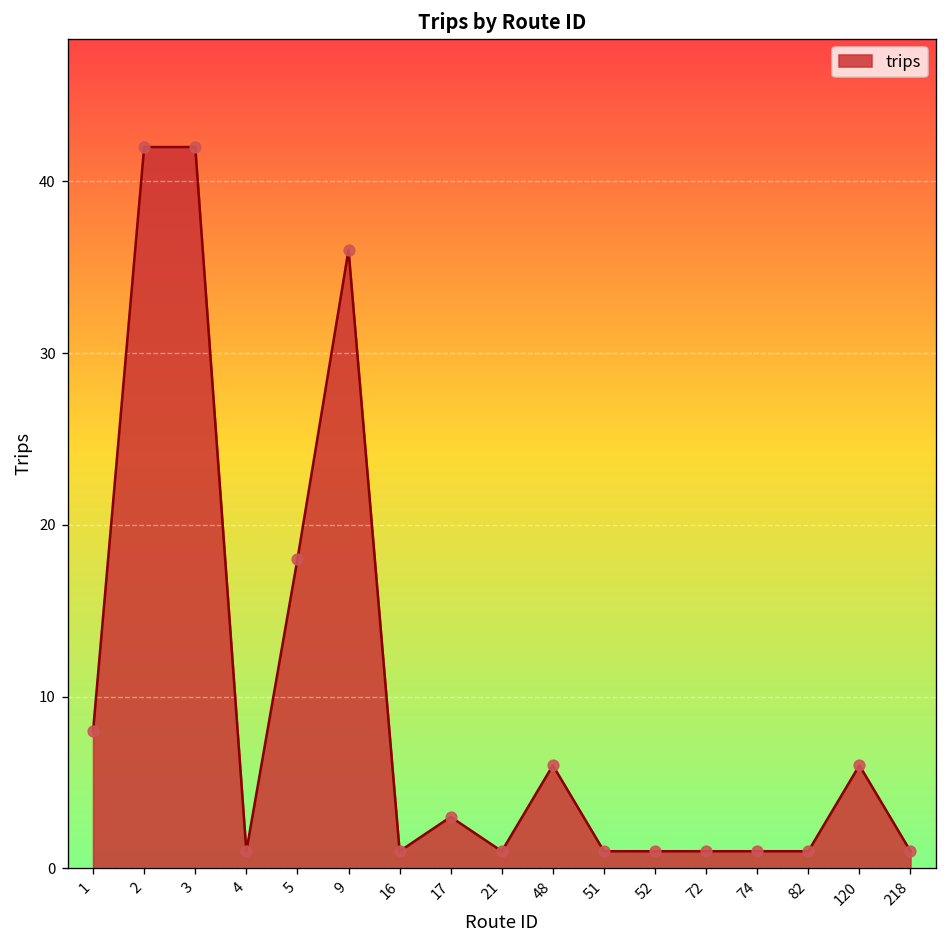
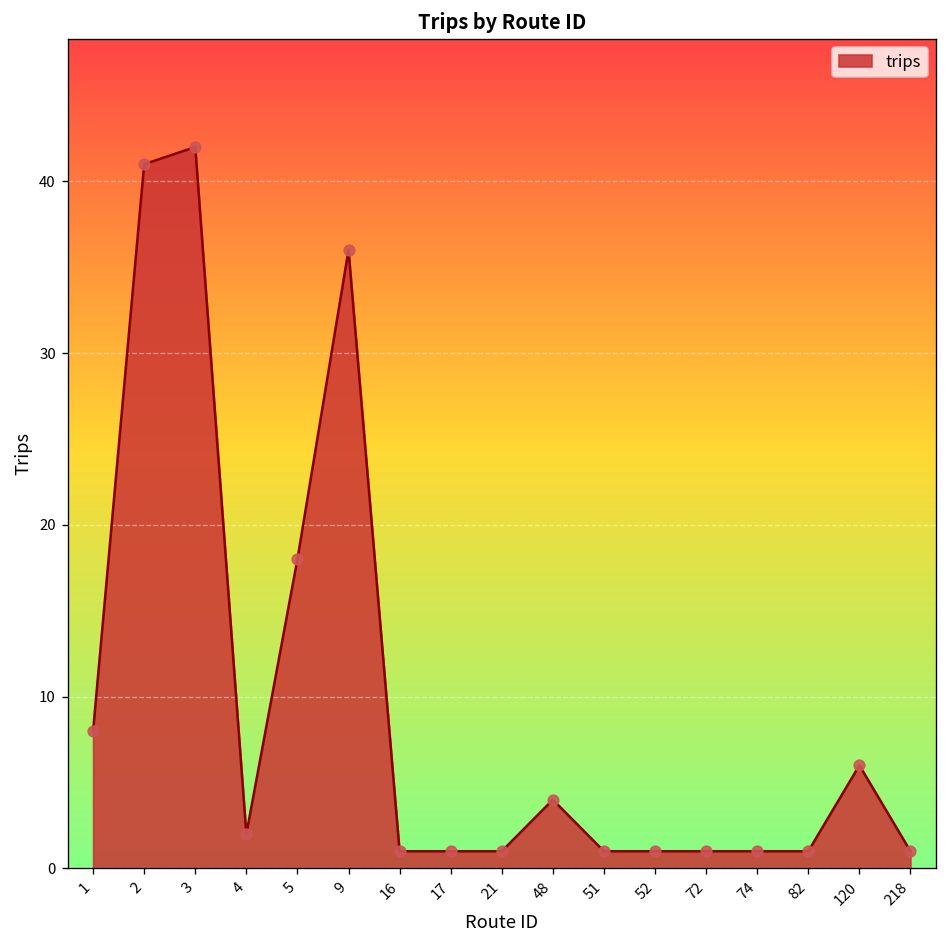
  {
    "1": 8,
-   "2": 42,
+   "2": 41,
    "3": 42,
-   "4": 1,
+   "4": 2,
    "5": 18,
    "9": 36,
    "16": 1,
-   "17": 3,
+   "17": 1,
    "21": 1,
-   "48": 6,
+   "48": 4,
    "51": 1,
    "52": 1,
    "72": 1,
    "74": 1,
    "82": 1,
    "120": 6,
    "218": 1
  }
